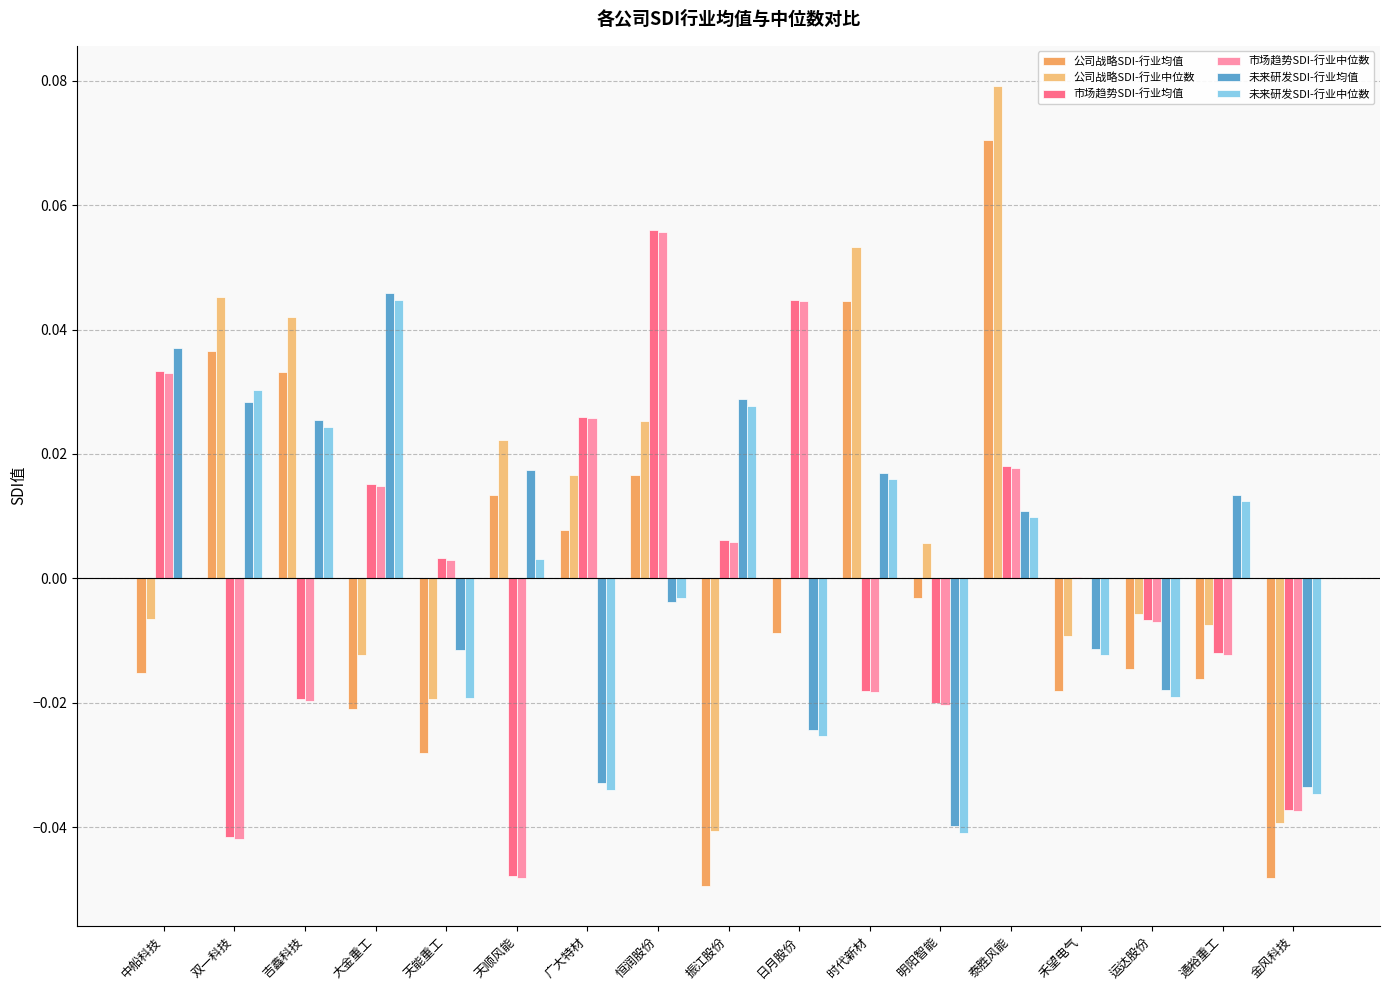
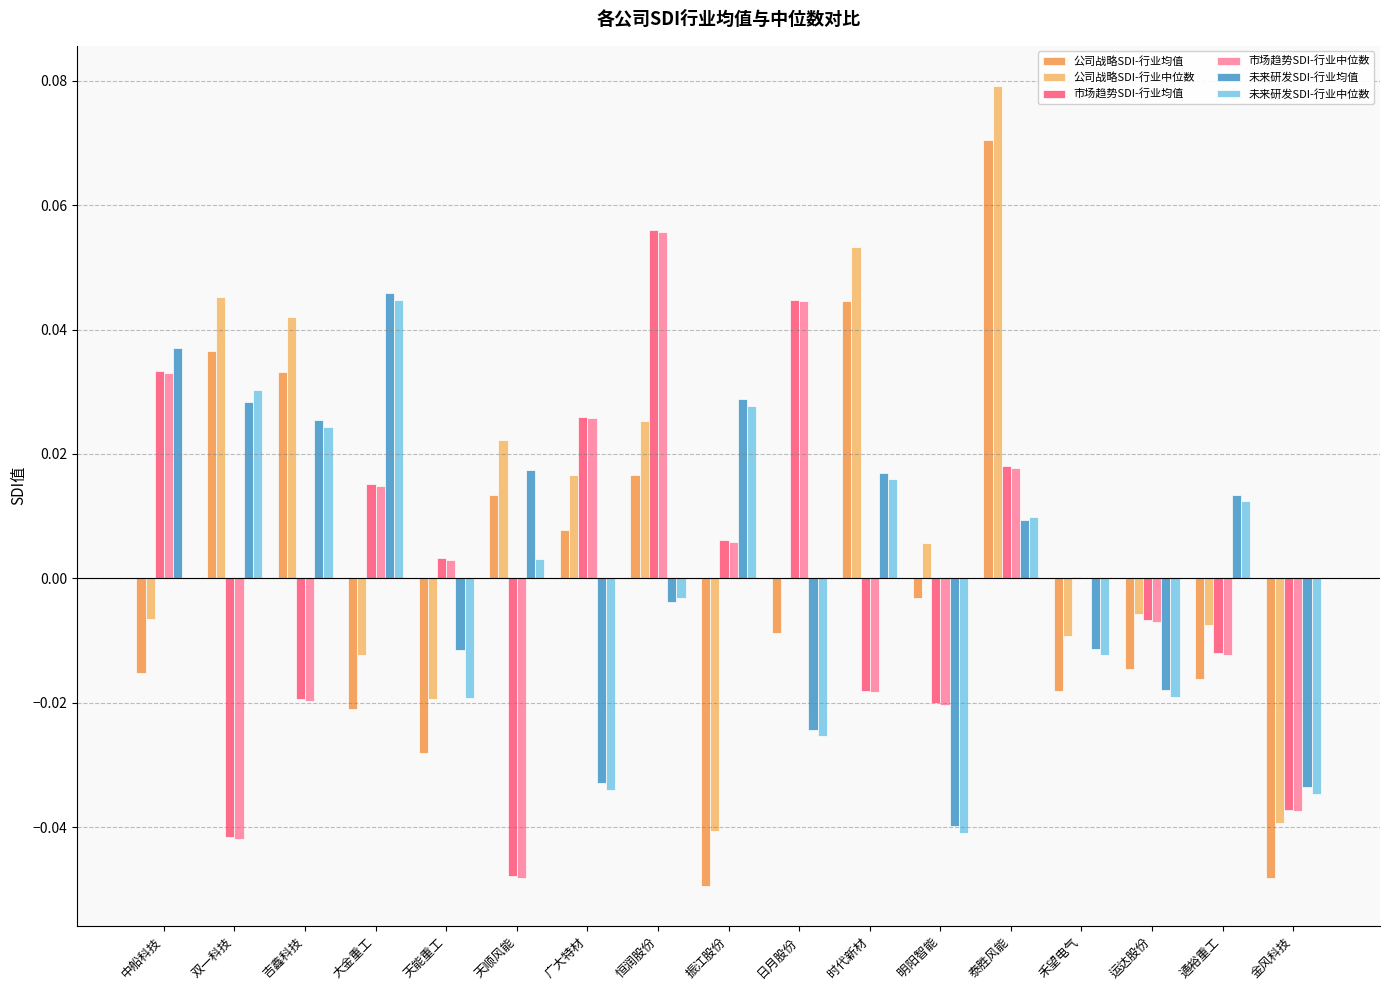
  {
    "未来研发SDI-行业均值": {
      "中船科技": 0.037,
      "双一科技": 0.028,
      "吉鑫科技": 0.025,
      "大金重工": 0.046,
      "天能重工": -0.011,
      "天顺风能": 0.017,
      "广大特材": -0.033,
      "恒润股份": -0.004,
      "振江股份": 0.029,
      "日月股份": -0.024,
      "时代新材": 0.017,
      "明阳智能": -0.040,
-     "泰胜风能": 0.011,
+     "泰胜风能": 0.009,
      "禾望电气": -0.011,
      "运达股份": -0.018,
      "通裕重工": 0.013,
      "金风科技": -0.034
    },
    "未来研发SDI-行业中位数": {
      "中船科技": 0.000,
      "双一科技": 0.030,
      "吉鑫科技": 0.024,
      "大金重工": 0.045,
      "天能重工": -0.019,
      "天顺风能": 0.003,
      "广大特材": -0.034,
      "恒润股份": -0.003,
      "振江股份": 0.028,
      "日月股份": -0.025,
      "时代新材": 0.016,
      "明阳智能": -0.041,
      "泰胜风能": 0.010,
      "禾望电气": -0.012,
      "运达股份": -0.019,
      "通裕重工": 0.012,
      "金风科技": -0.035
    }
  }
